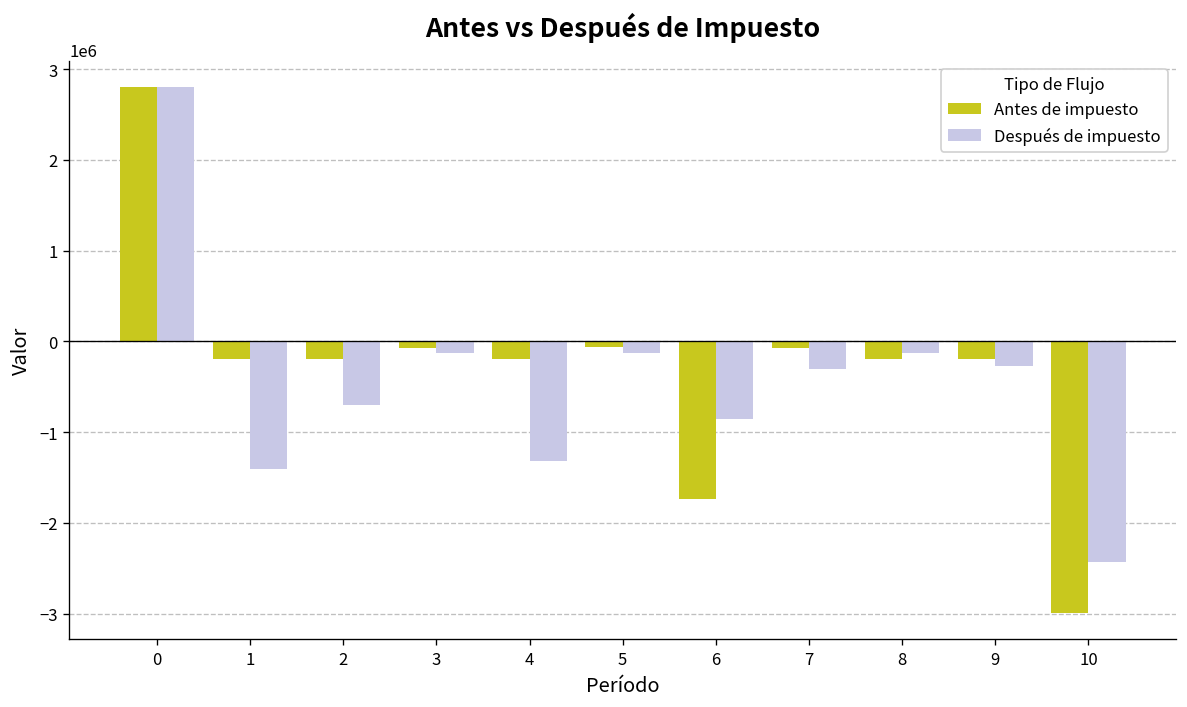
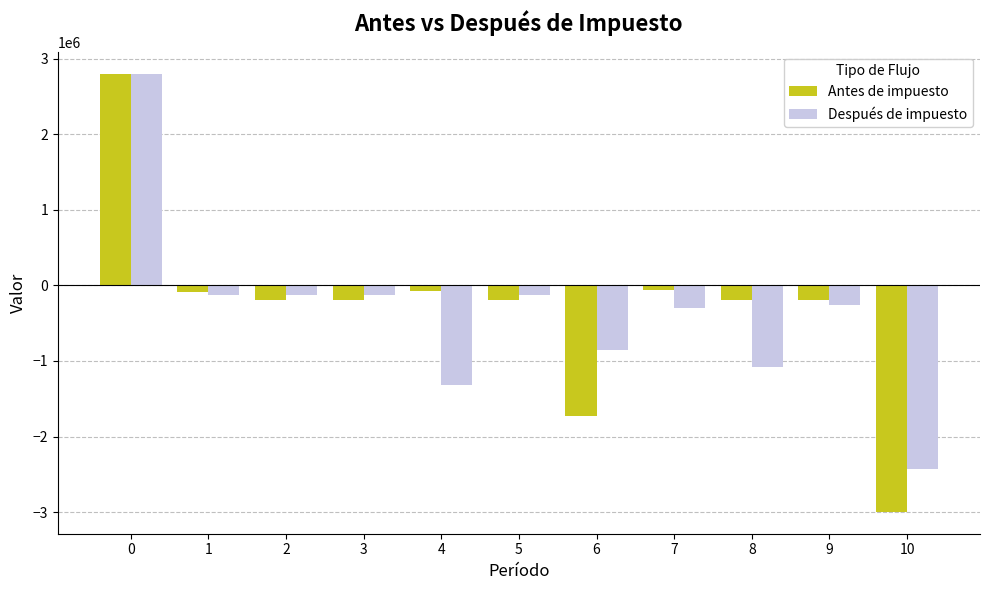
  {
    "Antes de impuesto": {
      "0": 2800000,
-     "1": -200000,
+     "1": -100000,
      "2": -200000,
-     "3": -100000,
-     "4": -200000,
-     "5": -100000,
+     "3": -200000,
+     "4": -100000,
+     "5": -200000,
      "6": -1700000,
      "7": -100000,
      "8": -200000,
      "9": -200000,
      "10": -3000000
    },
    "Después de impuesto": {
      "0": 2800000,
-     "1": -1400000,
-     "2": -700000,
+     "1": -100000,
+     "2": -100000,
      "3": -100000,
      "4": -1300000,
      "5": -100000,
      "6": -900000,
      "7": -300000,
-     "8": -100000,
+     "8": -1100000,
      "9": -300000,
      "10": -2400000
    }
  }
